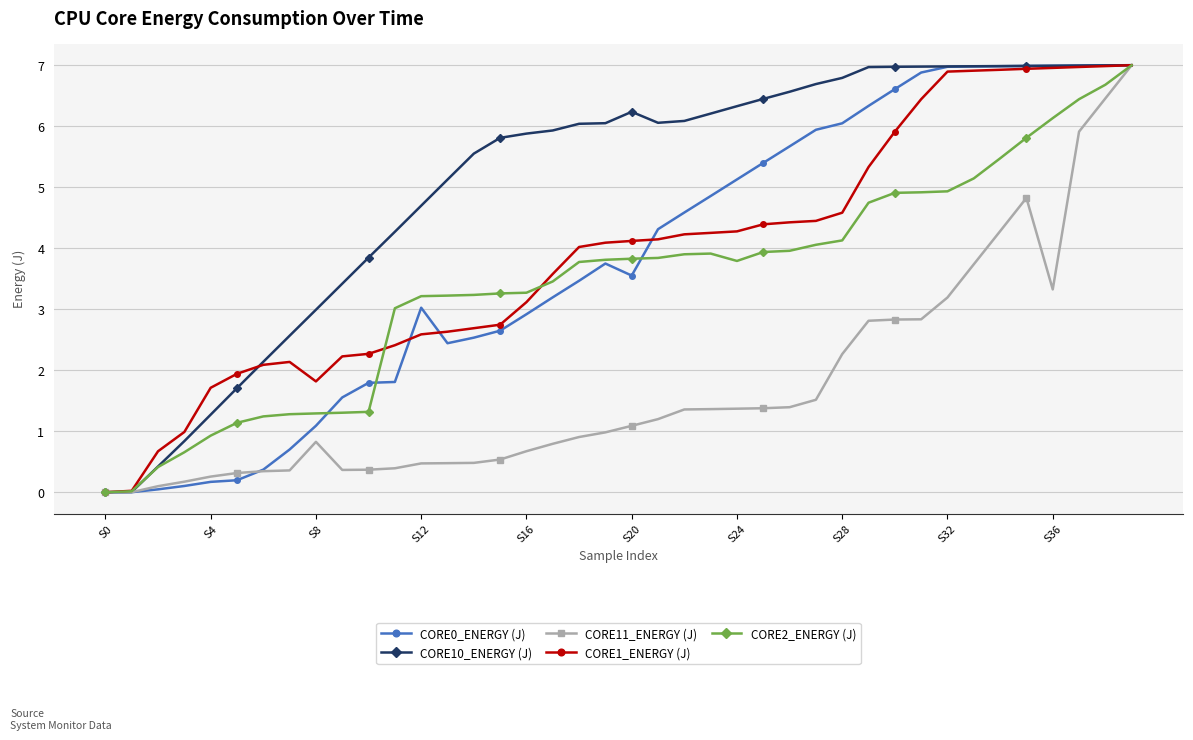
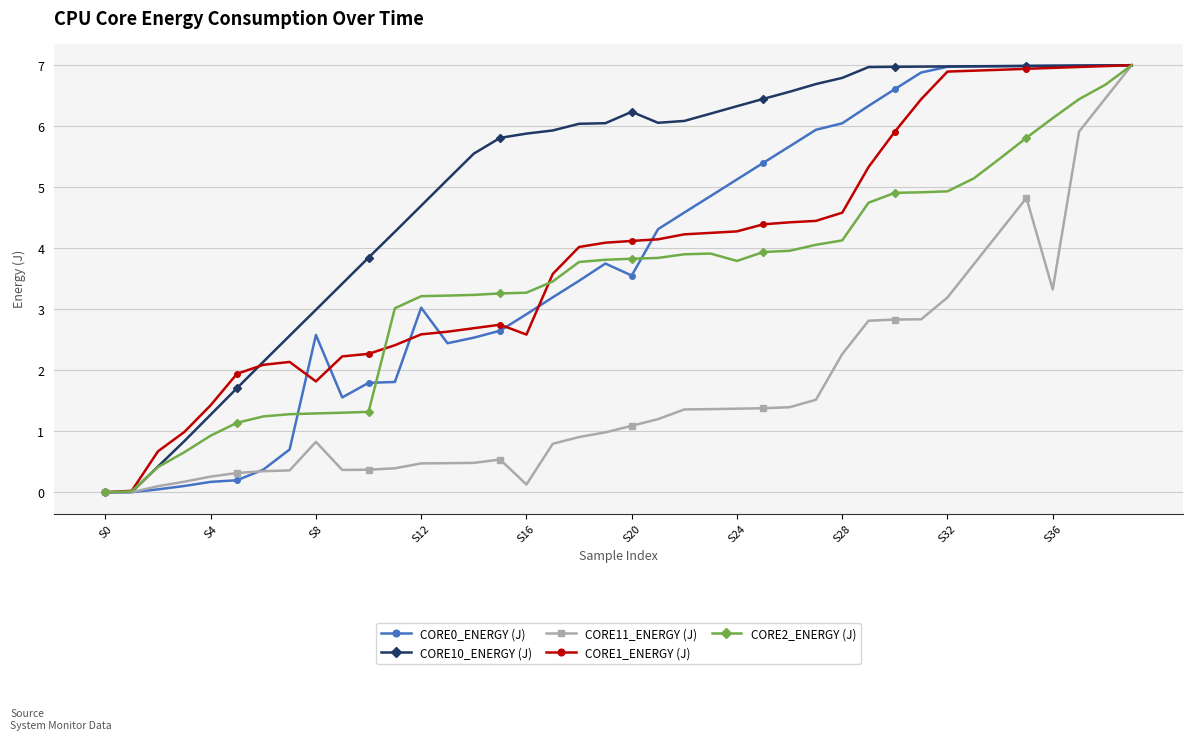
  {
    "CORE0_ENERGY (J)": {
      "S4": 0.2,
-     "S8": 1.1,
+     "S8": 2.6,
      "S12": 3.0,
      "S16": 2.9,
      "S20": 3.6,
      "S24": 5.1,
      "S28": 6.0
    },
    "CORE10_ENERGY (J)": {
      "S4": 1.3,
      "S8": 3.0,
      "S12": 4.7,
      "S16": 5.9,
      "S20": 6.2,
      "S24": 6.3,
      "S28": 6.8
    },
    "CORE11_ENERGY (J)": {
      "S4": 0.3,
      "S8": 0.8,
      "S12": 0.5,
-     "S16": 0.7,
+     "S16": 0.1,
      "S20": 1.1,
      "S24": 1.4,
      "S28": 2.3,
      "S32": 3.2,
      "S36": 3.3
    },
    "CORE1_ENERGY (J)": {
-     "S4": 1.7,
+     "S4": 1.4,
      "S8": 1.8,
      "S12": 2.6,
-     "S16": 3.1,
+     "S16": 2.6,
      "S20": 4.1,
      "S24": 4.3,
      "S28": 4.6,
      "S32": 6.9
    },
    "CORE2_ENERGY (J)": {
      "S4": 0.9,
      "S8": 1.3,
      "S12": 3.2,
      "S16": 3.3,
      "S20": 3.8,
      "S24": 3.8,
      "S28": 4.1,
      "S32": 4.9,
      "S36": 6.1
    }
  }
